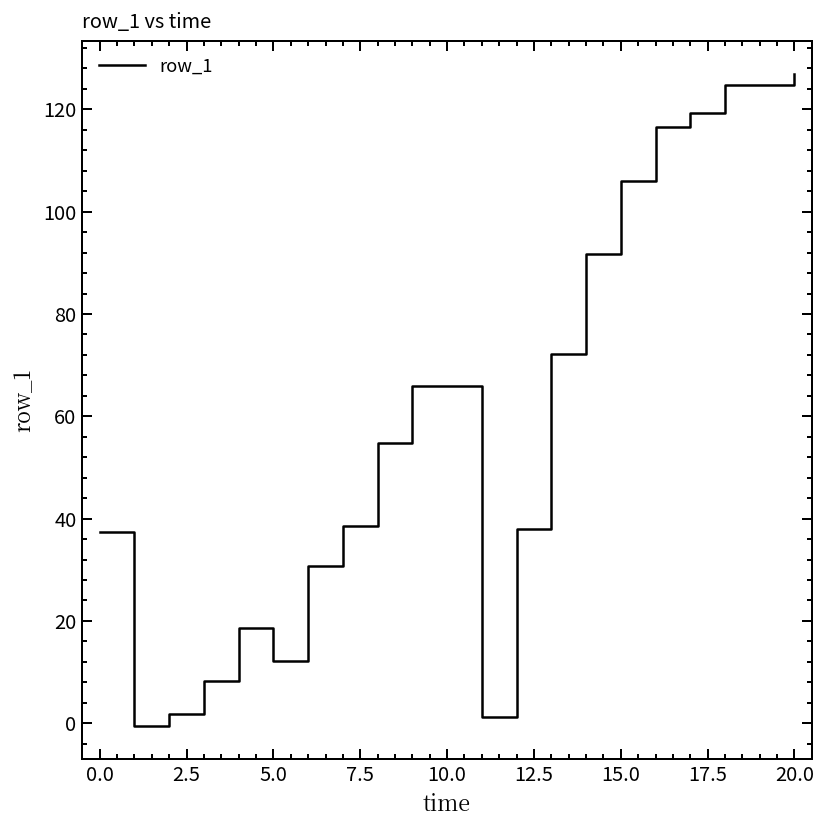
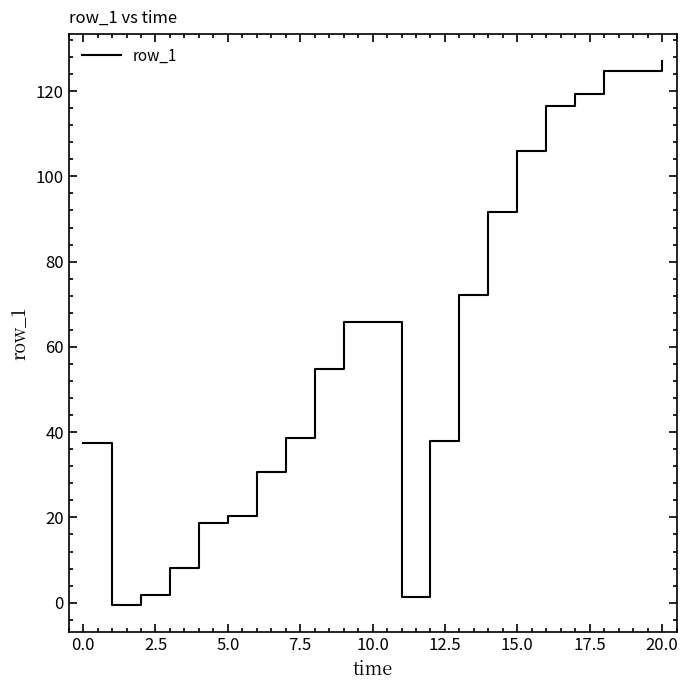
  {
    "0.0": 37,
-   "5.0": 12,
+   "5.0": 20,
    "15.0": 106,
    "20.0": 127
  }
